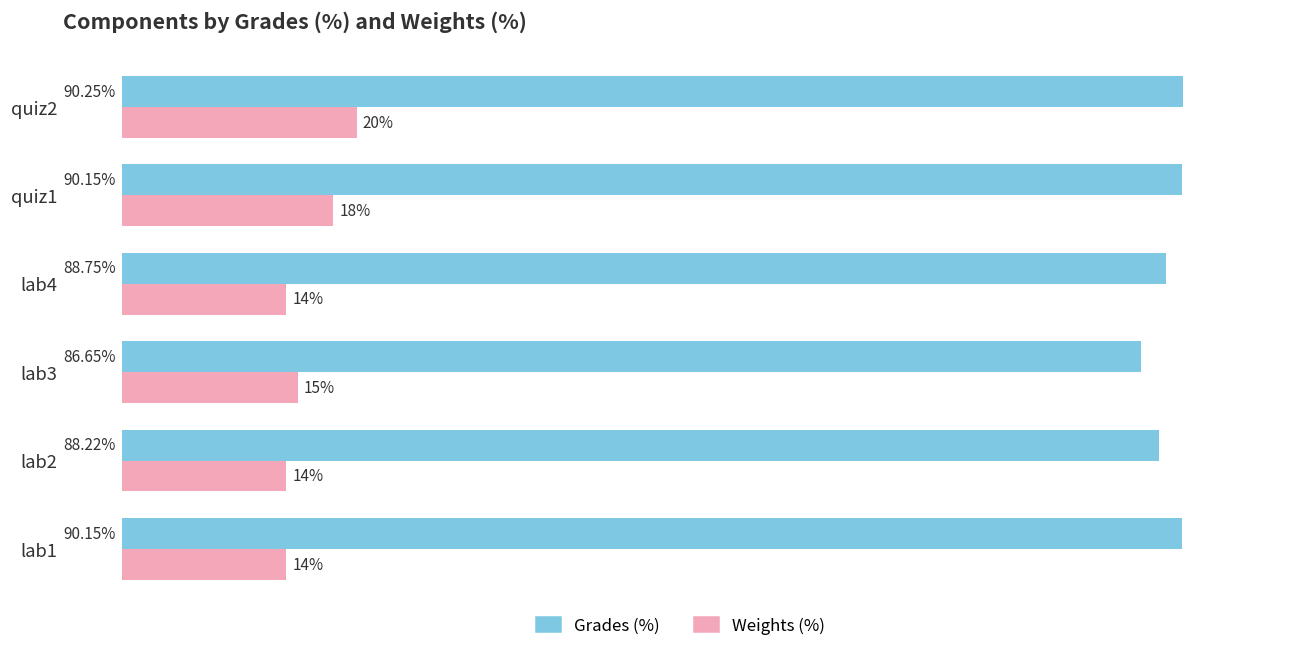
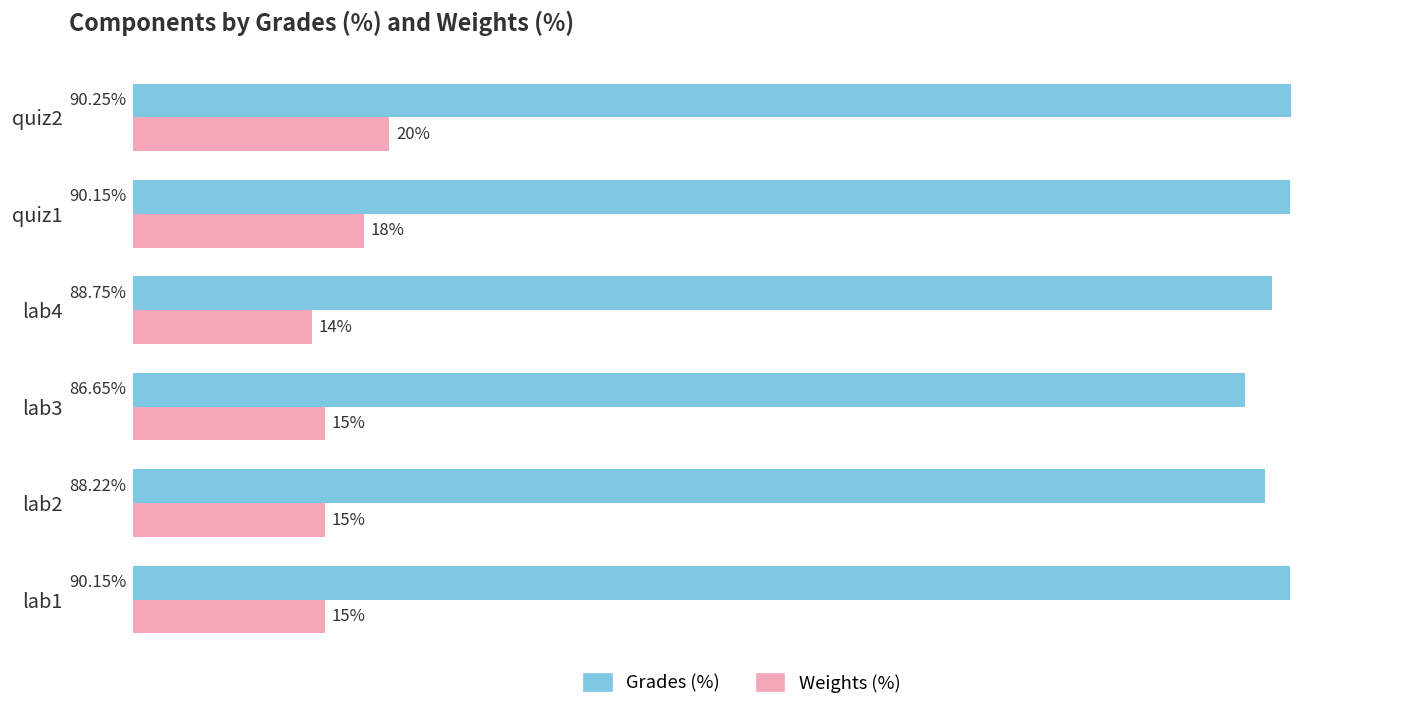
  {
    "Weights (%)": {
      "quiz2": "20%",
      "quiz1": "18%",
      "lab4": "14%",
      "lab3": "15%",
-     "lab2": "14%",
-     "lab1": "14%"
+     "lab2": "15%",
+     "lab1": "15%"
    }
  }
